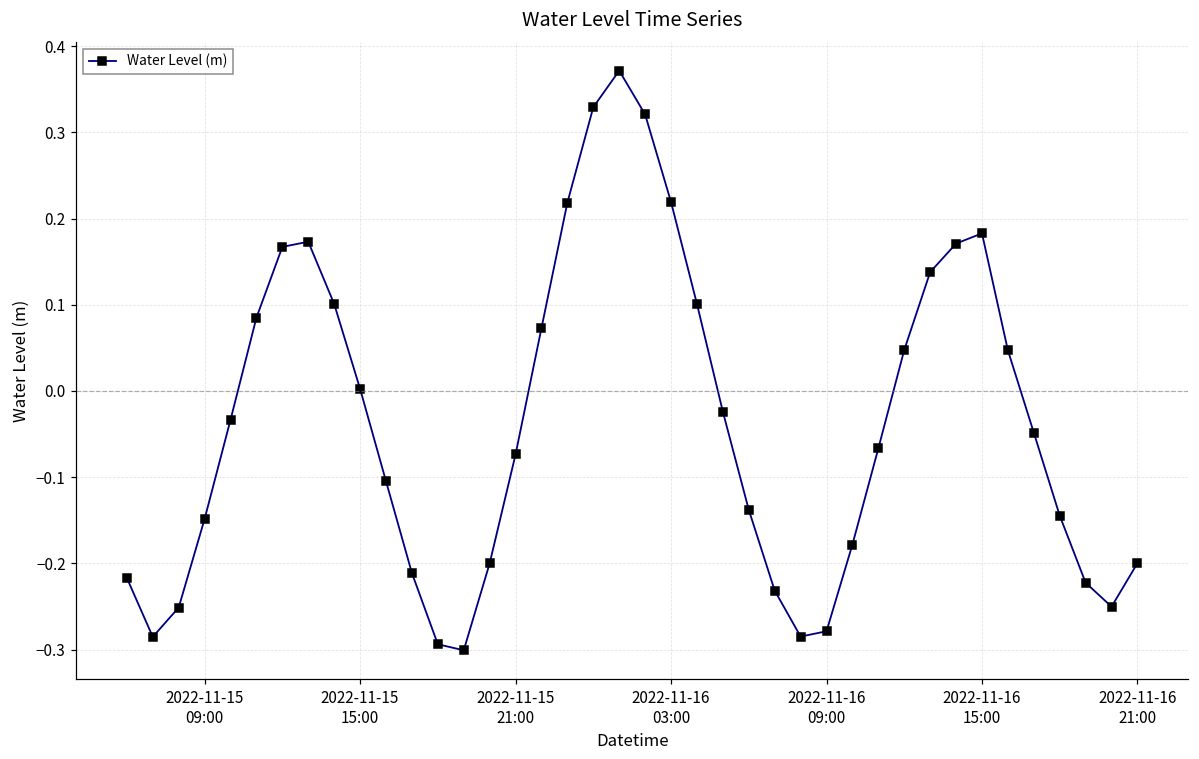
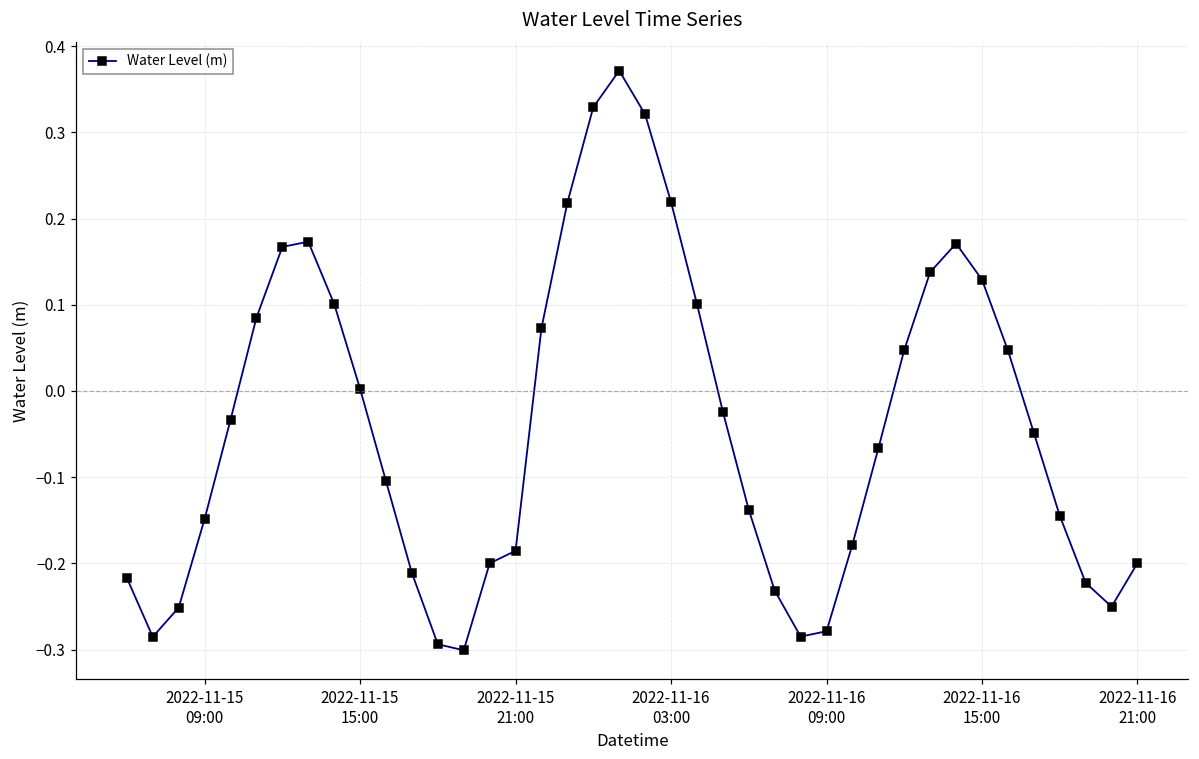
  {
    "2022-11-15 09:00": -0.15,
    "2022-11-15 15:00": 0.00,
-   "2022-11-15 21:00": -0.07,
+   "2022-11-15 21:00": -0.19,
    "2022-11-16 03:00": 0.22,
    "2022-11-16 09:00": -0.28,
-   "2022-11-16 15:00": 0.18,
+   "2022-11-16 15:00": 0.13,
    "2022-11-16 21:00": -0.20
  }
